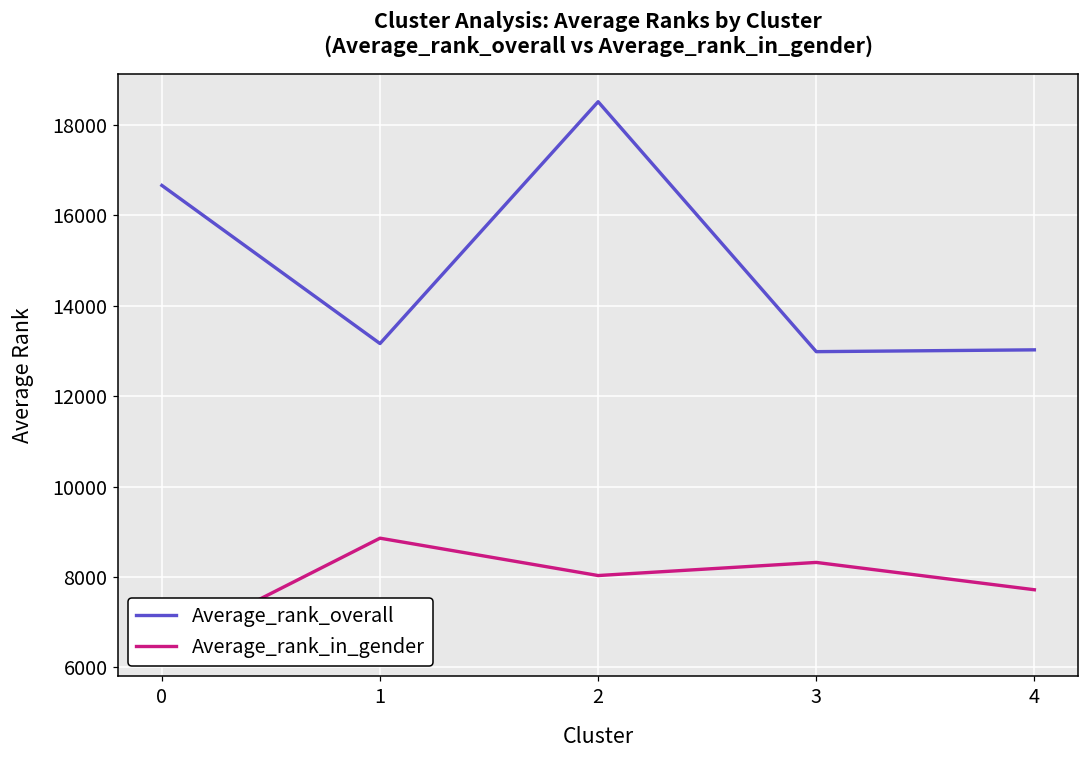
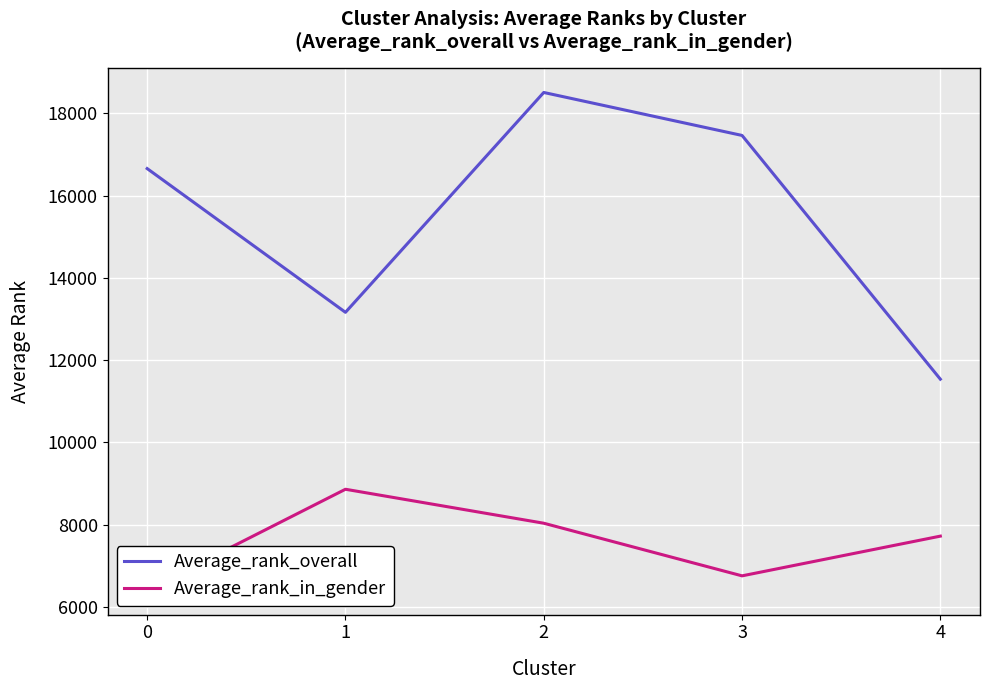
  {
    "Average_rank_overall": {
      "0": 16700,
      "1": 13200,
      "2": 18500,
-     "3": 13000,
-     "4": 13000
+     "3": 17500,
+     "4": 11500
    },
    "Average_rank_in_gender": {
      "1": 8900,
      "2": 8000,
-     "3": 8300,
+     "3": 6800,
      "4": 7700
    }
  }
